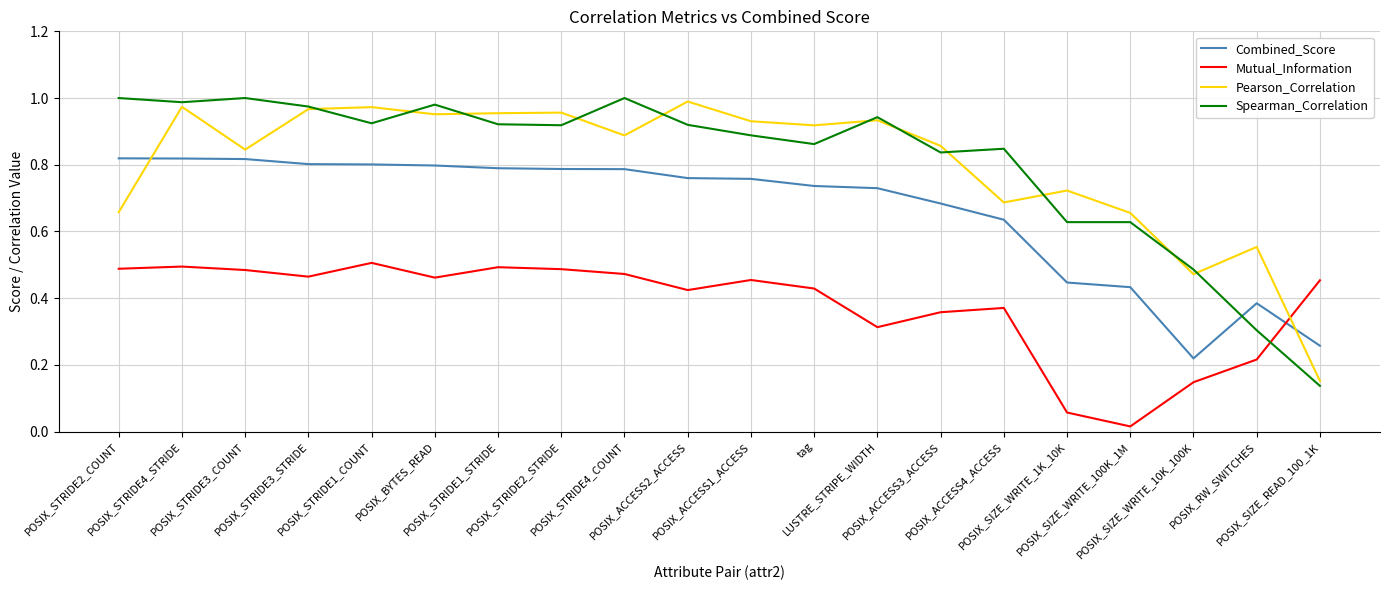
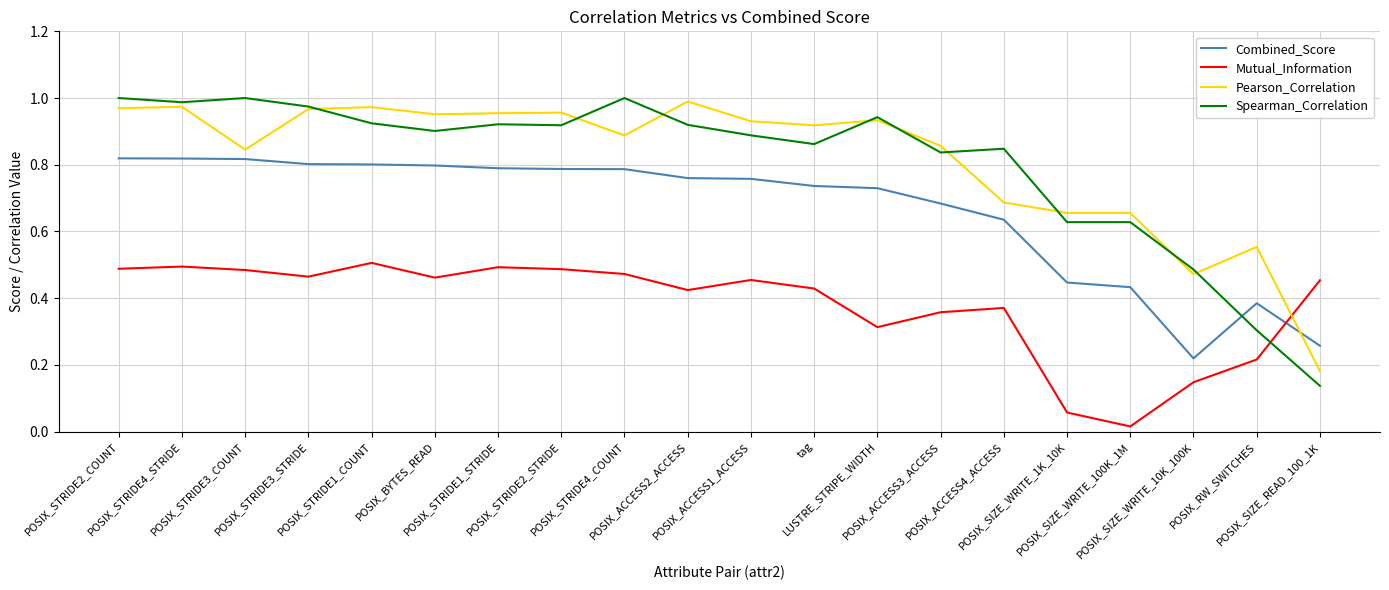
  {
    "Combined_Score": {
      "POSIX_STRIDE2_COUNT": 0.82,
      "POSIX_STRIDE4_STRIDE": 0.82,
      "POSIX_STRIDE3_COUNT": 0.82,
      "POSIX_STRIDE3_STRIDE": 0.80,
      "POSIX_STRIDE1_COUNT": 0.80,
      "POSIX_BYTES_READ": 0.80,
      "POSIX_STRIDE1_STRIDE": 0.79,
      "POSIX_STRIDE2_STRIDE": 0.79,
      "POSIX_STRIDE4_COUNT": 0.79,
      "POSIX_ACCESS2_ACCESS": 0.76,
      "POSIX_ACCESS1_ACCESS": 0.76,
      "tag": 0.74,
      "LUSTRE_STRIPE_WIDTH": 0.73,
      "POSIX_ACCESS3_ACCESS": 0.68,
      "POSIX_ACCESS4_ACCESS": 0.64,
      "POSIX_SIZE_WRITE_1K_10K": 0.45,
      "POSIX_SIZE_WRITE_100K_1M": 0.43,
      "POSIX_SIZE_WRITE_10K_100K": 0.22,
      "POSIX_RW_SWITCHES": 0.38,
      "POSIX_SIZE_READ_100_1K": 0.26
    },
    "Mutual_Information": {
      "POSIX_STRIDE2_COUNT": 0.49,
      "POSIX_STRIDE4_STRIDE": 0.49,
      "POSIX_STRIDE3_COUNT": 0.48,
      "POSIX_STRIDE3_STRIDE": 0.46,
      "POSIX_STRIDE1_COUNT": 0.51,
      "POSIX_BYTES_READ": 0.46,
      "POSIX_STRIDE1_STRIDE": 0.49,
      "POSIX_STRIDE2_STRIDE": 0.49,
      "POSIX_STRIDE4_COUNT": 0.47,
      "POSIX_ACCESS2_ACCESS": 0.42,
      "POSIX_ACCESS1_ACCESS": 0.45,
      "tag": 0.43,
      "LUSTRE_STRIPE_WIDTH": 0.31,
      "POSIX_ACCESS3_ACCESS": 0.36,
      "POSIX_ACCESS4_ACCESS": 0.37,
      "POSIX_SIZE_WRITE_1K_10K": 0.06,
      "POSIX_SIZE_WRITE_100K_1M": 0.02,
      "POSIX_SIZE_WRITE_10K_100K": 0.15,
      "POSIX_RW_SWITCHES": 0.22,
      "POSIX_SIZE_READ_100_1K": 0.45
    },
    "Pearson_Correlation": {
-     "POSIX_STRIDE2_COUNT": 0.66,
+     "POSIX_STRIDE2_COUNT": 0.97,
      "POSIX_STRIDE4_STRIDE": 0.97,
      "POSIX_STRIDE3_COUNT": 0.85,
      "POSIX_STRIDE1_COUNT": 0.97,
      "POSIX_BYTES_READ": 0.95,
      "POSIX_STRIDE1_STRIDE": 0.95,
      "POSIX_STRIDE2_STRIDE": 0.96,
      "POSIX_STRIDE4_COUNT": 0.89,
      "POSIX_ACCESS2_ACCESS": 0.99,
      "POSIX_ACCESS1_ACCESS": 0.93,
      "tag": 0.92,
      "LUSTRE_STRIPE_WIDTH": 0.93,
      "POSIX_ACCESS3_ACCESS": 0.86,
      "POSIX_ACCESS4_ACCESS": 0.69,
-     "POSIX_SIZE_WRITE_1K_10K": 0.72,
+     "POSIX_SIZE_WRITE_1K_10K": 0.66,
      "POSIX_SIZE_WRITE_100K_1M": 0.66,
      "POSIX_SIZE_WRITE_10K_100K": 0.47,
      "POSIX_RW_SWITCHES": 0.55,
-     "POSIX_SIZE_READ_100_1K": 0.15
+     "POSIX_SIZE_READ_100_1K": 0.18
    },
    "Spearman_Correlation": {
      "POSIX_STRIDE2_COUNT": 1.00,
      "POSIX_STRIDE4_STRIDE": 0.99,
      "POSIX_STRIDE3_COUNT": 1.00,
      "POSIX_STRIDE1_COUNT": 0.92,
-     "POSIX_BYTES_READ": 0.98,
+     "POSIX_BYTES_READ": 0.90,
      "POSIX_STRIDE1_STRIDE": 0.92,
      "POSIX_STRIDE2_STRIDE": 0.92,
      "POSIX_STRIDE4_COUNT": 1.00,
      "POSIX_ACCESS2_ACCESS": 0.92,
      "POSIX_ACCESS1_ACCESS": 0.89,
      "tag": 0.86,
      "LUSTRE_STRIPE_WIDTH": 0.94,
      "POSIX_ACCESS3_ACCESS": 0.84,
      "POSIX_ACCESS4_ACCESS": 0.85,
      "POSIX_SIZE_WRITE_1K_10K": 0.63,
      "POSIX_SIZE_WRITE_100K_1M": 0.63,
      "POSIX_SIZE_WRITE_10K_100K": 0.49,
      "POSIX_RW_SWITCHES": 0.30,
      "POSIX_SIZE_READ_100_1K": 0.14
    }
  }
